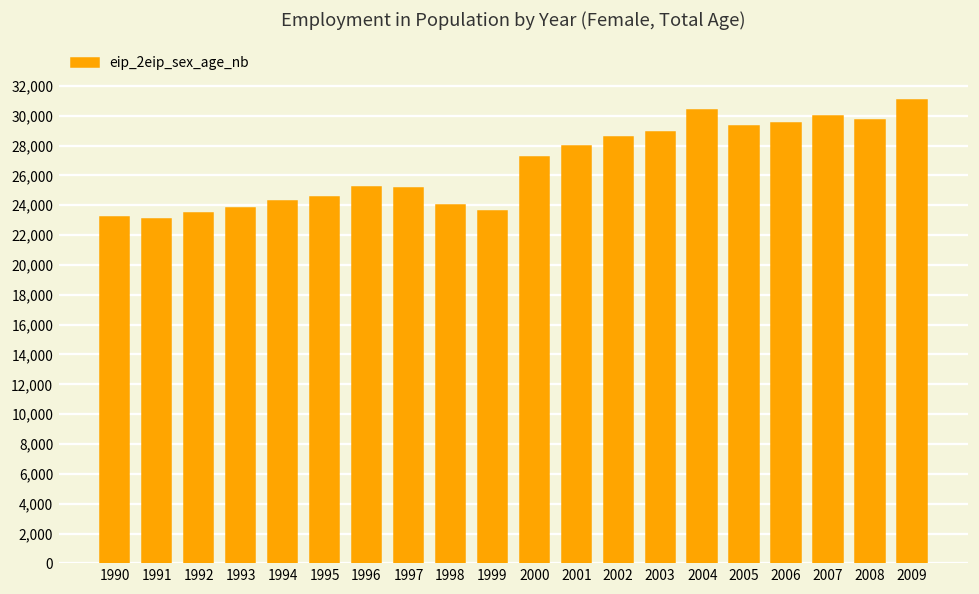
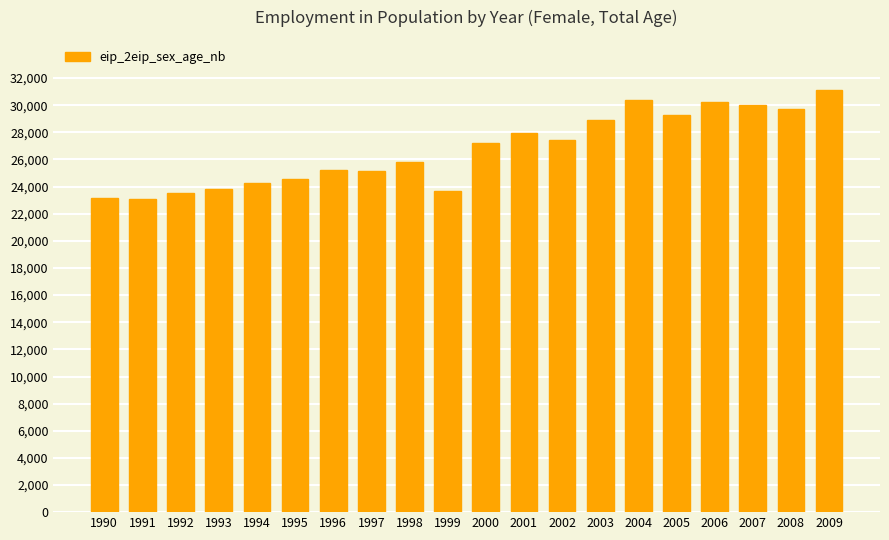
  {
    "1990": "23,200",
    "1991": "23,100",
    "1992": "23,500",
    "1993": "23,800",
    "1994": "24,300",
    "1995": "24,600",
    "1996": "25,200",
    "1997": "25,200",
-   "1998": "24,000",
+   "1998": "25,800",
    "1999": "23,600",
    "2000": "27,200",
    "2001": "28,000",
-   "2002": "28,600",
+   "2002": "27,400",
    "2003": "28,900",
    "2004": "30,400",
    "2005": "29,300",
-   "2006": "29,500",
+   "2006": "30,200",
    "2007": "30,000",
    "2008": "29,700",
    "2009": "31,100"
  }
